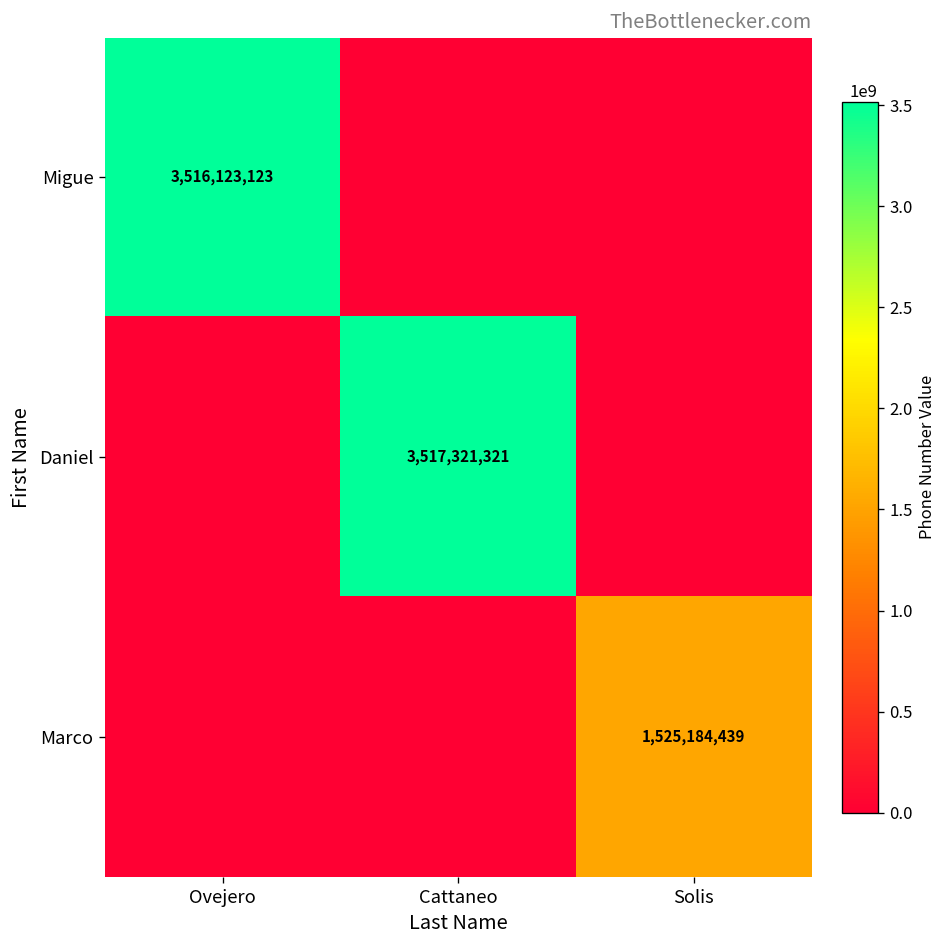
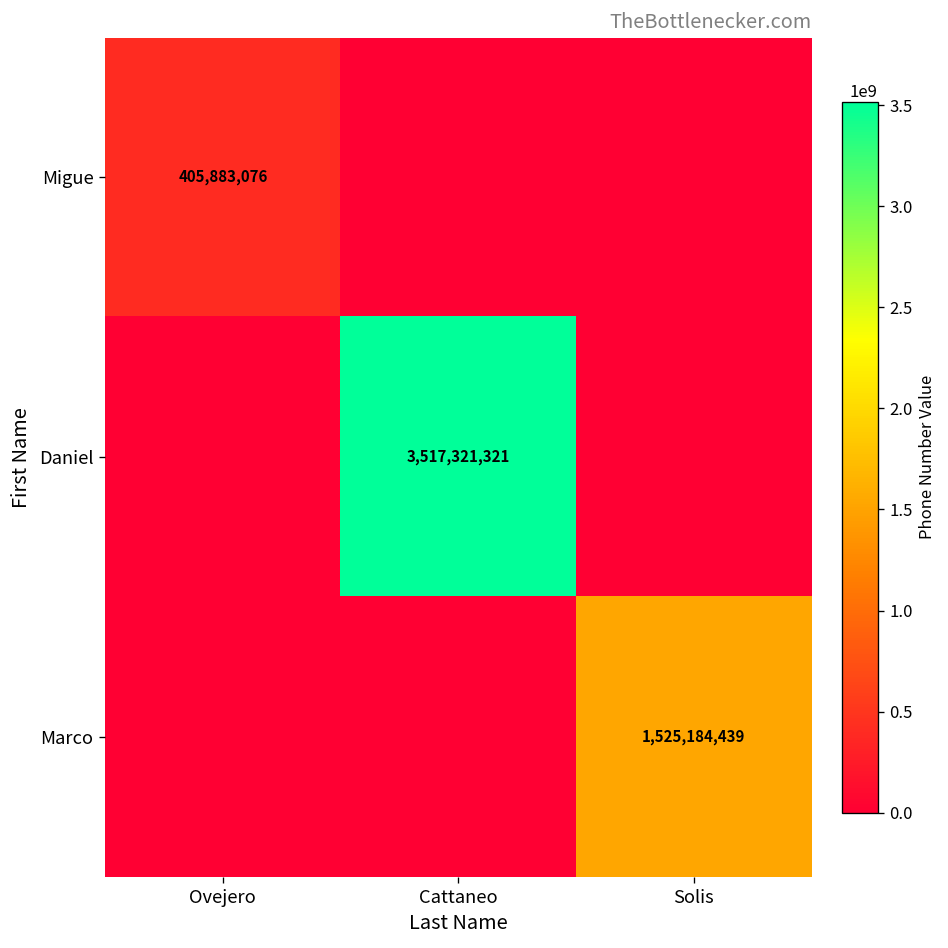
  {
    "Migue": {
-     "Ovejero": "3,516,123,123"
+     "Ovejero": "405,883,076"
    },
    "Daniel": {
      "Cattaneo": "3,517,321,321"
    },
    "Marco": {
      "Solis": "1,525,184,439"
    }
  }
